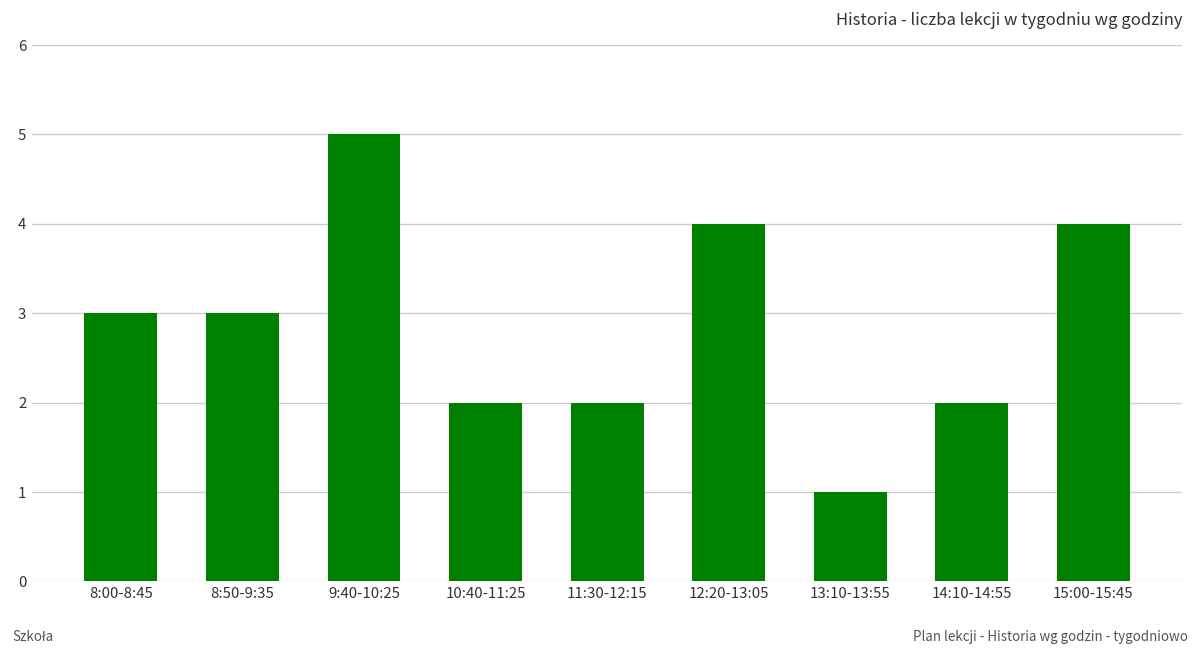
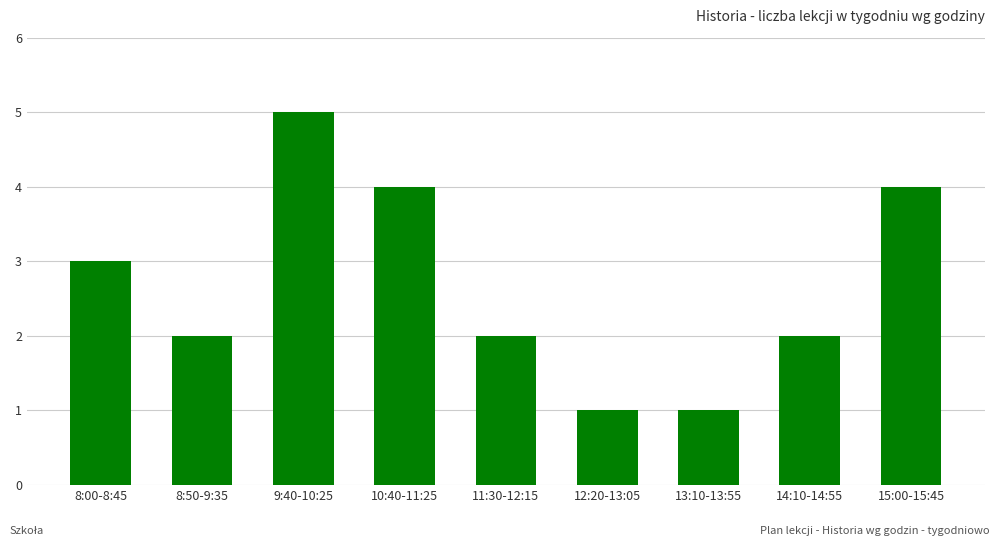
  {
    "8:00-8:45": 3,
-   "8:50-9:35": 3,
+   "8:50-9:35": 2,
    "9:40-10:25": 5,
-   "10:40-11:25": 2,
+   "10:40-11:25": 4,
    "11:30-12:15": 2,
-   "12:20-13:05": 4,
+   "12:20-13:05": 1,
    "13:10-13:55": 1,
    "14:10-14:55": 2,
    "15:00-15:45": 4
  }
